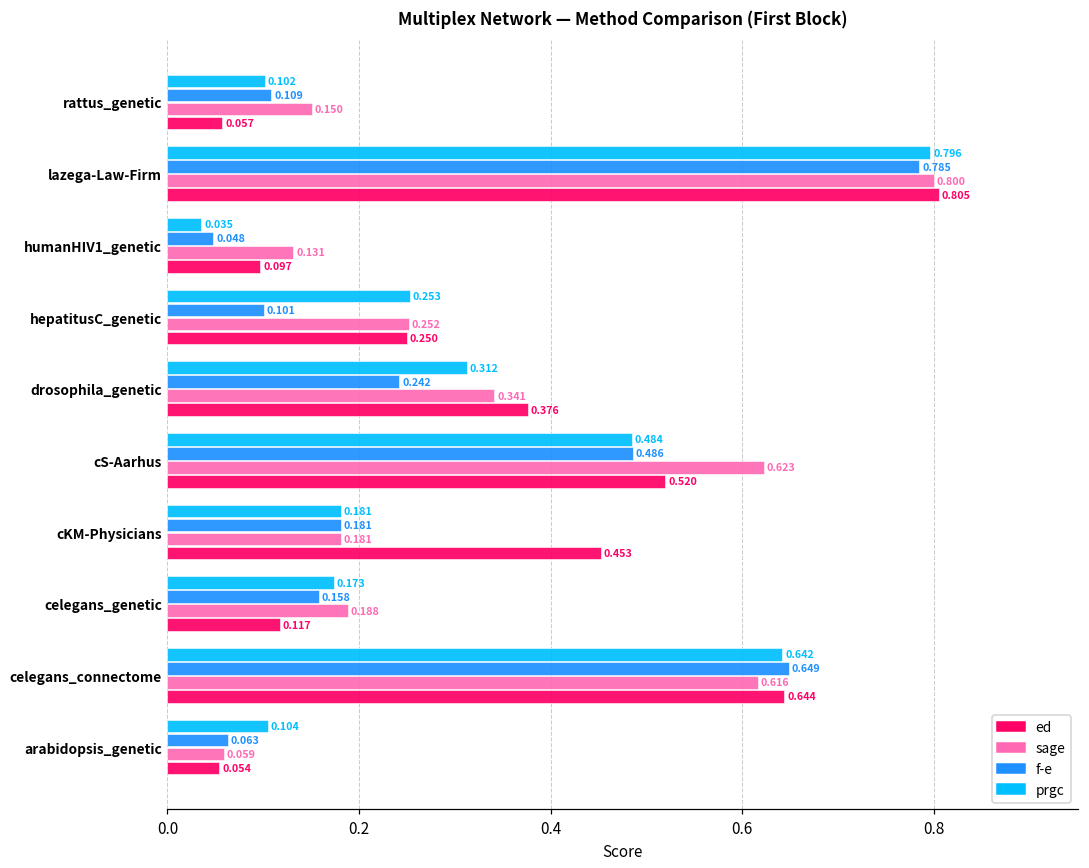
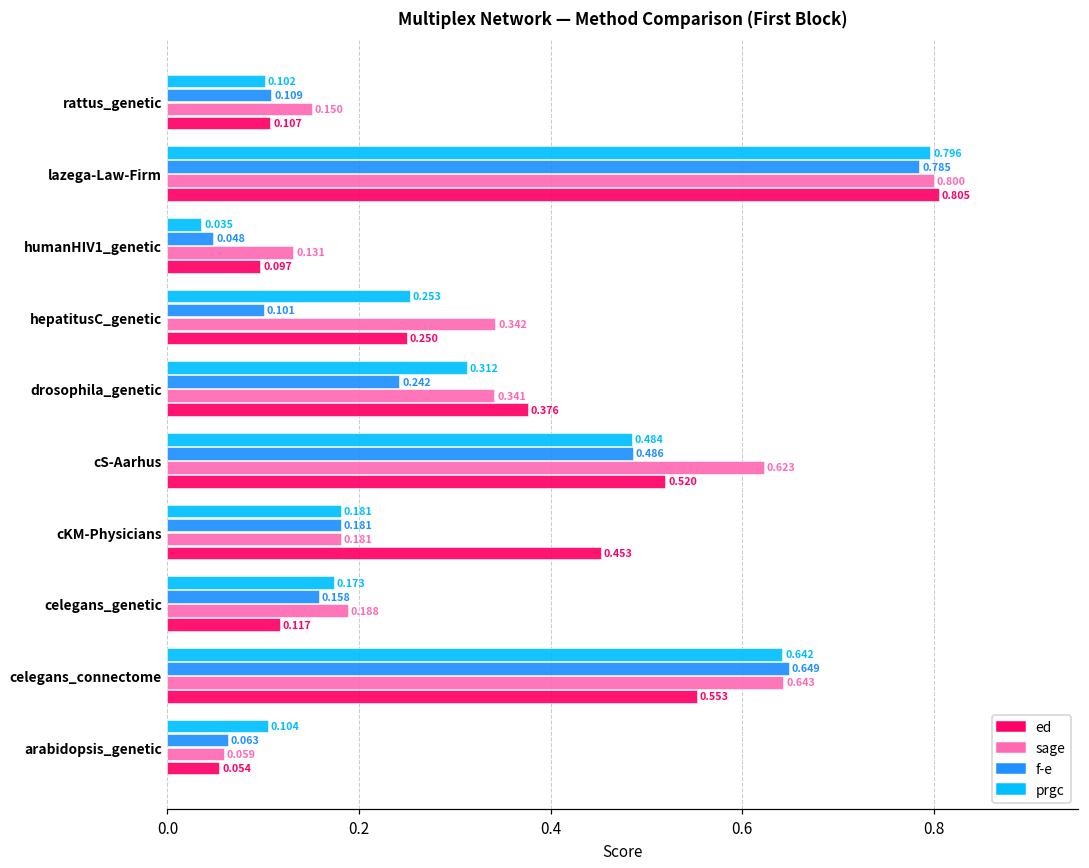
  {
    "ed": {
-     "rattus_genetic": 0.057,
+     "rattus_genetic": 0.107,
      "lazega-Law-Firm": 0.805,
      "humanHIV1_genetic": 0.097,
      "hepatitusC_genetic": 0.250,
      "drosophila_genetic": 0.376,
      "cS-Aarhus": 0.520,
      "cKM-Physicians": 0.453,
      "celegans_genetic": 0.117,
-     "celegans_connectome": 0.644,
+     "celegans_connectome": 0.553,
      "arabidopsis_genetic": 0.054
    },
    "sage": {
      "rattus_genetic": 0.150,
      "lazega-Law-Firm": 0.800,
      "humanHIV1_genetic": 0.131,
-     "hepatitusC_genetic": 0.252,
+     "hepatitusC_genetic": 0.342,
      "drosophila_genetic": 0.341,
      "cS-Aarhus": 0.623,
      "cKM-Physicians": 0.181,
      "celegans_genetic": 0.188,
-     "celegans_connectome": 0.616,
+     "celegans_connectome": 0.643,
      "arabidopsis_genetic": 0.059
    }
  }
